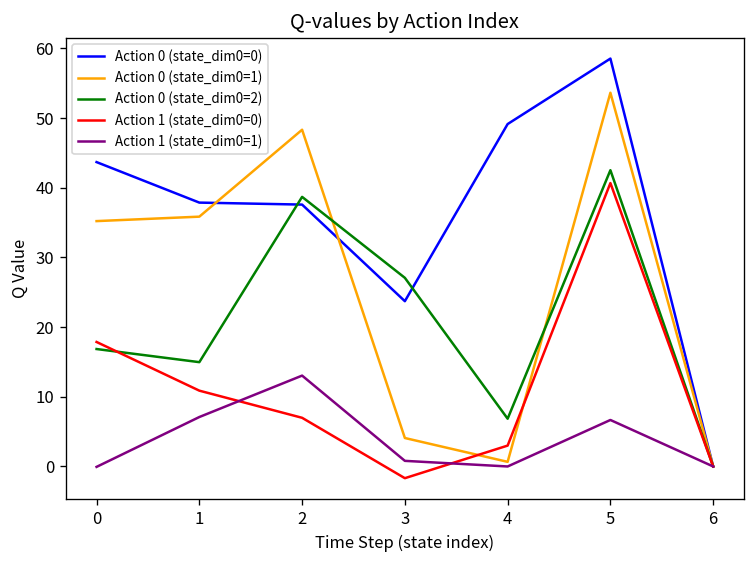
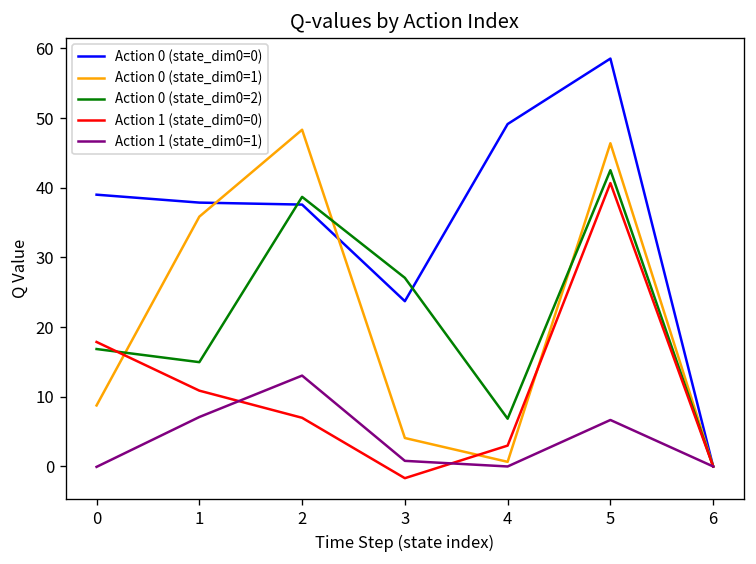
  {
    "Action 0 (state_dim0=0)": {
-     "0": 44,
+     "0": 39,
      "1": 38,
      "2": 38,
      "3": 24,
      "4": 49,
      "5": 59
    },
    "Action 0 (state_dim0=1)": {
-     "0": 35,
+     "0": 9,
      "1": 36,
      "2": 48,
      "3": 4,
      "4": 1,
-     "5": 54
+     "5": 46
    },
    "Action 0 (state_dim0=2)": {
      "0": 17,
      "1": 15,
      "2": 39,
      "3": 27,
      "4": 7,
      "5": 43
    },
    "Action 1 (state_dim0=0)": {
      "0": 18,
      "1": 11,
      "2": 7,
      "3": -2,
      "4": 3,
      "5": 41
    },
    "Action 1 (state_dim0=1)": {
      "0": 0,
      "1": 7,
      "2": 13,
      "3": 1,
      "4": 0,
      "5": 7
    }
  }
